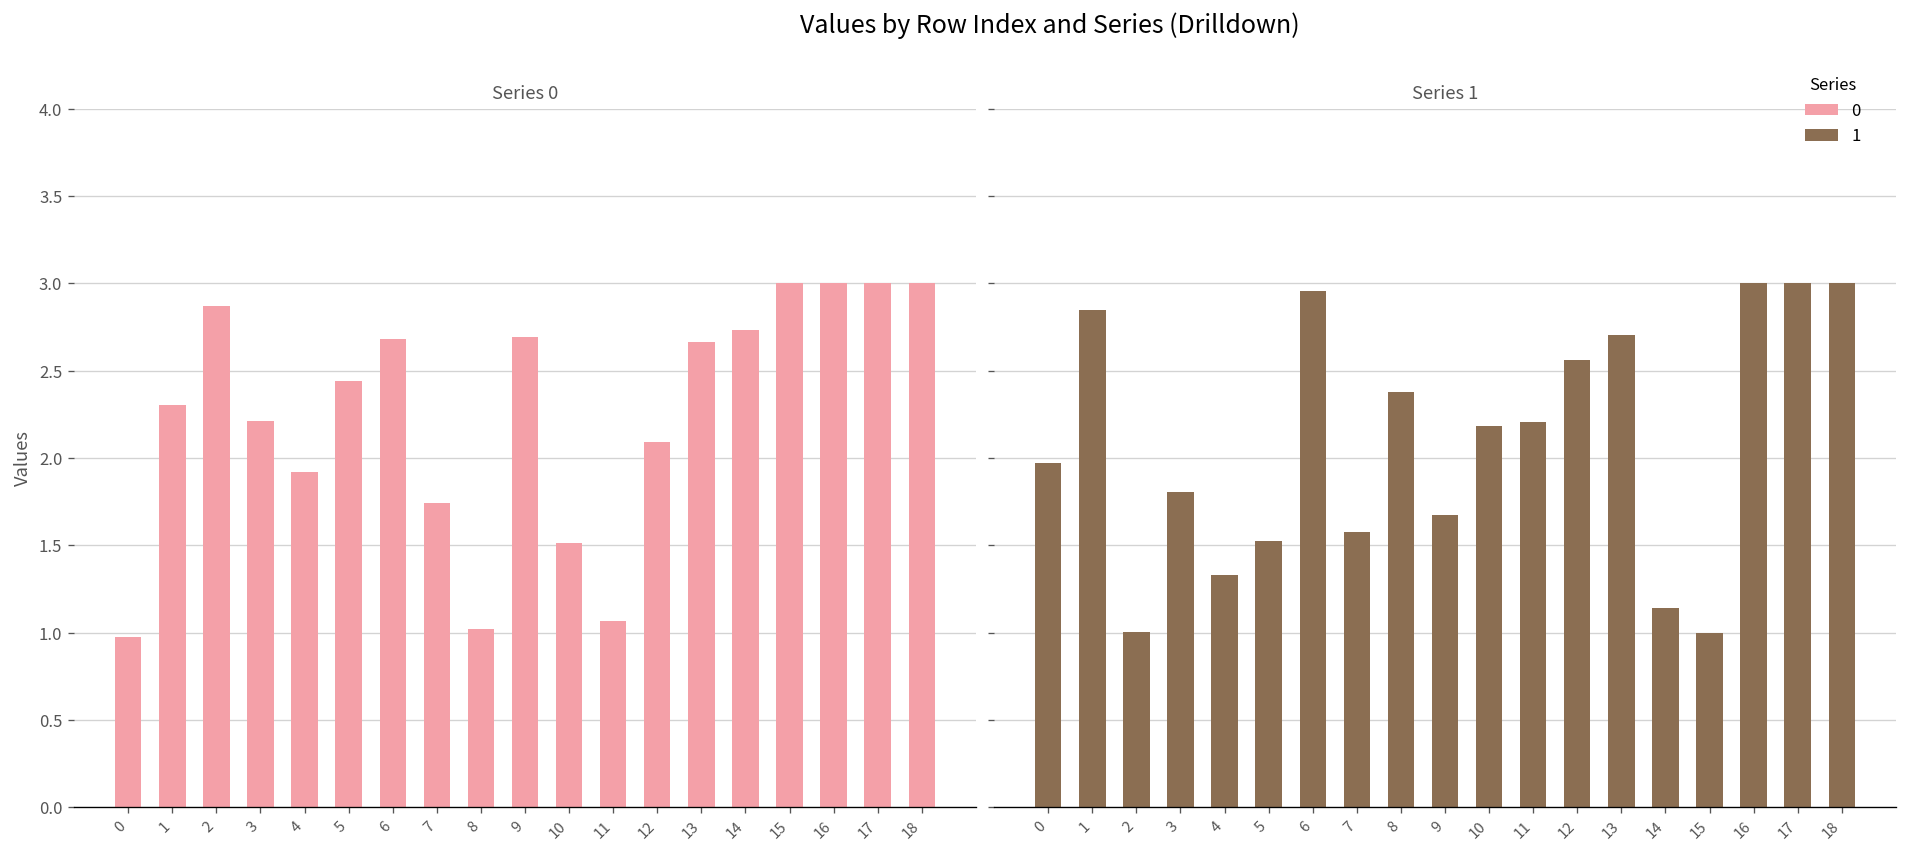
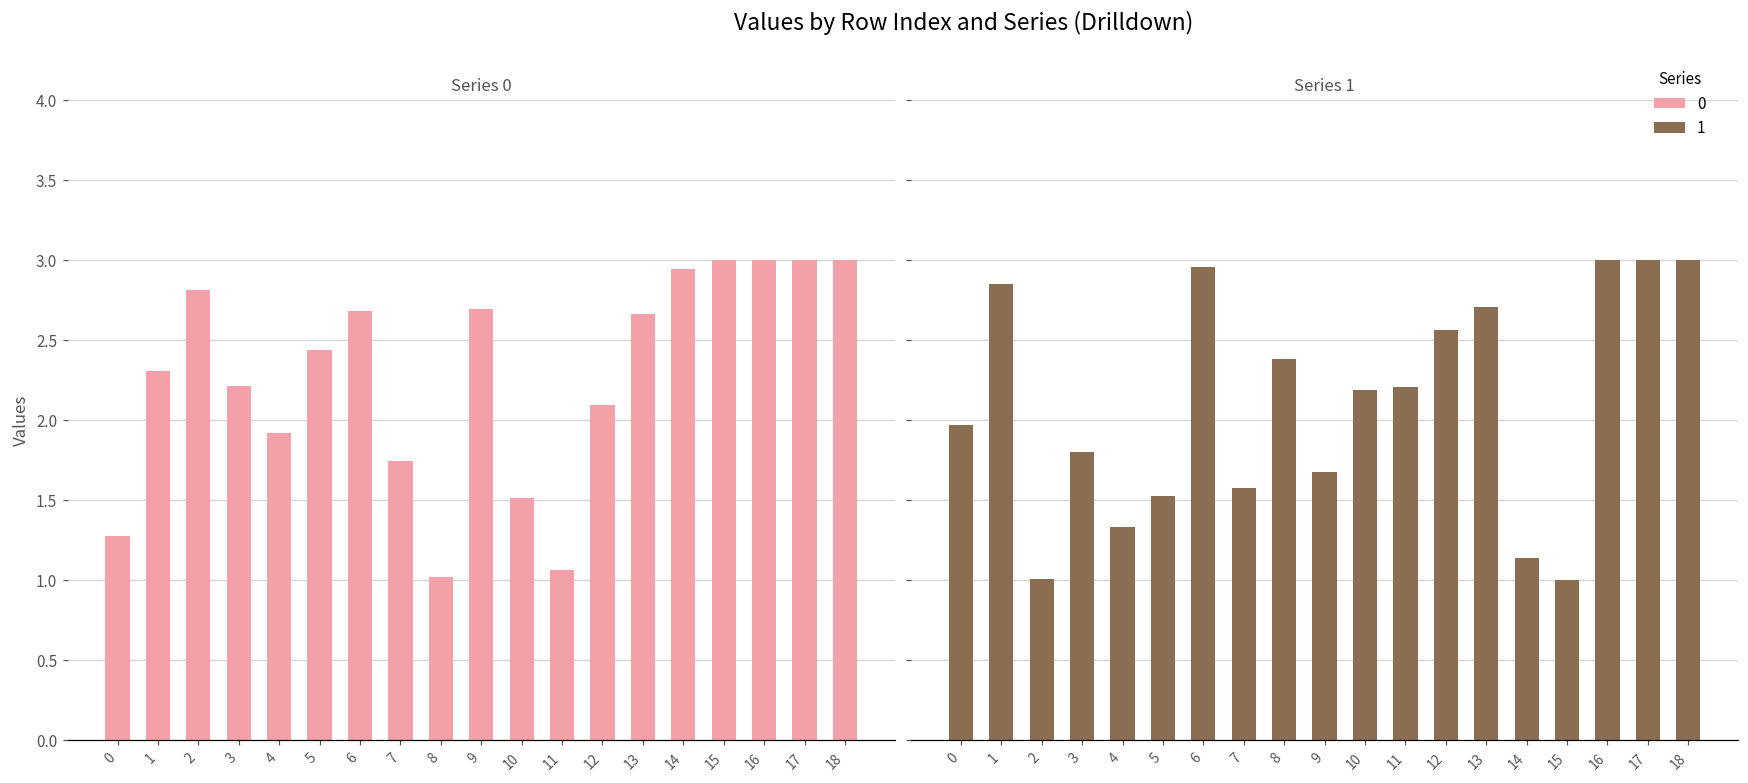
  {
    "Series 0": {
-     "0": 0.98,
+     "0": 1.28,
      "1": 2.30,
-     "2": 2.87,
+     "2": 2.81,
      "3": 2.21,
      "4": 1.92,
      "5": 2.44,
      "6": 2.68,
      "7": 1.74,
      "8": 1.02,
      "9": 2.69,
      "10": 1.51,
      "11": 1.06,
      "12": 2.09,
      "13": 2.67,
-     "14": 2.73,
+     "14": 2.94,
      "15": 3.00,
      "16": 3.00,
      "17": 3.00,
      "18": 3.00
    }
  }
